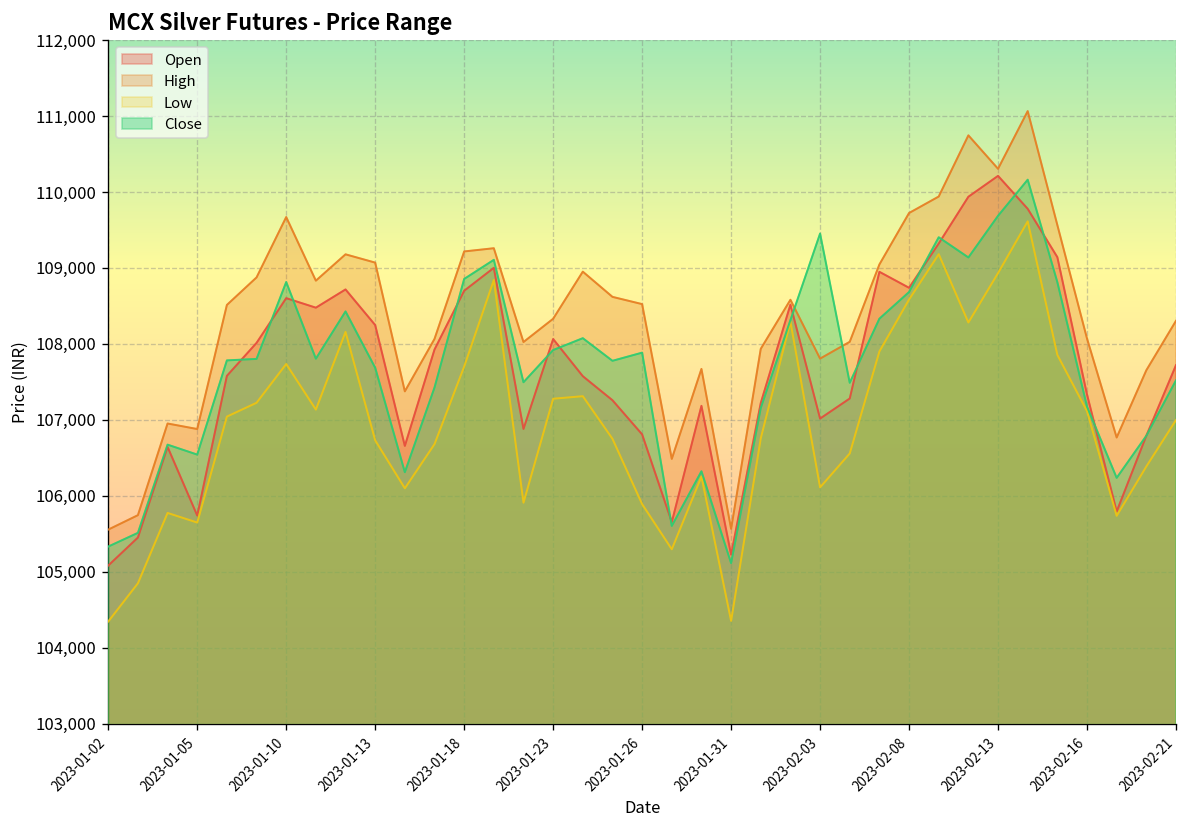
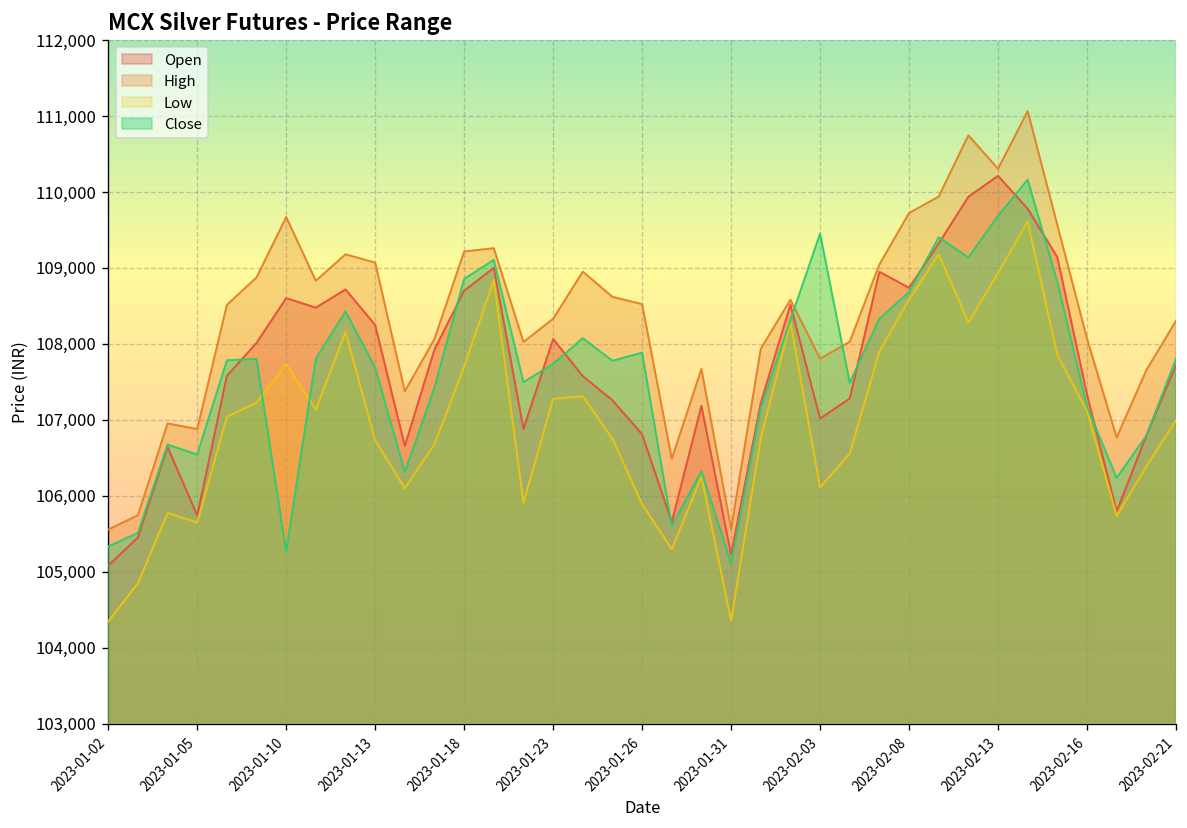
  {
    "Close": {
      "2023-01-02": "105,300",
      "2023-01-05": "106,500",
-     "2023-01-10": "108,800",
+     "2023-01-10": "105,300",
      "2023-01-13": "107,700",
      "2023-01-18": "108,900",
-     "2023-01-23": "107,900",
+     "2023-01-23": "107,700",
      "2023-01-26": "107,900",
      "2023-01-31": "105,100",
      "2023-02-03": "109,500",
      "2023-02-08": "108,700",
      "2023-02-13": "109,700",
      "2023-02-16": "107,200",
-     "2023-02-21": "107,500"
+     "2023-02-21": "107,800"
    }
  }
